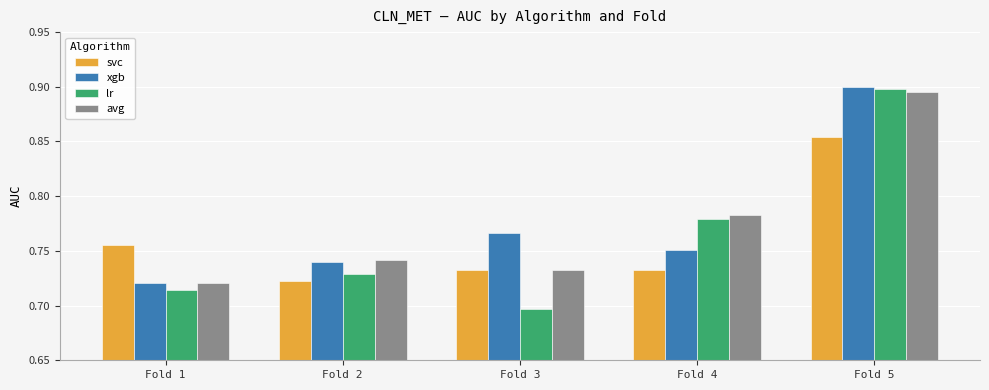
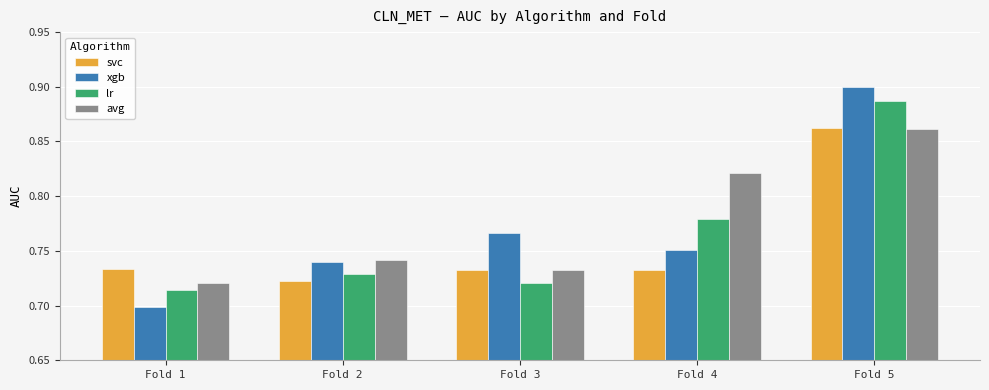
  {
    "svc": {
-     "Fold 1": 0.755,
+     "Fold 1": 0.733,
      "Fold 2": 0.723,
      "Fold 3": 0.733,
      "Fold 4": 0.732,
-     "Fold 5": 0.854
+     "Fold 5": 0.863
    },
    "xgb": {
-     "Fold 1": 0.721,
+     "Fold 1": 0.699,
      "Fold 2": 0.740,
      "Fold 3": 0.766,
      "Fold 4": 0.750,
      "Fold 5": 0.900
    },
    "lr": {
      "Fold 1": 0.715,
      "Fold 2": 0.729,
-     "Fold 3": 0.697,
+     "Fold 3": 0.720,
      "Fold 4": 0.779,
-     "Fold 5": 0.898
+     "Fold 5": 0.887
    },
    "avg": {
      "Fold 1": 0.721,
      "Fold 2": 0.742,
      "Fold 3": 0.732,
-     "Fold 4": 0.783,
-     "Fold 5": 0.896
+     "Fold 4": 0.821,
+     "Fold 5": 0.861
    }
  }
